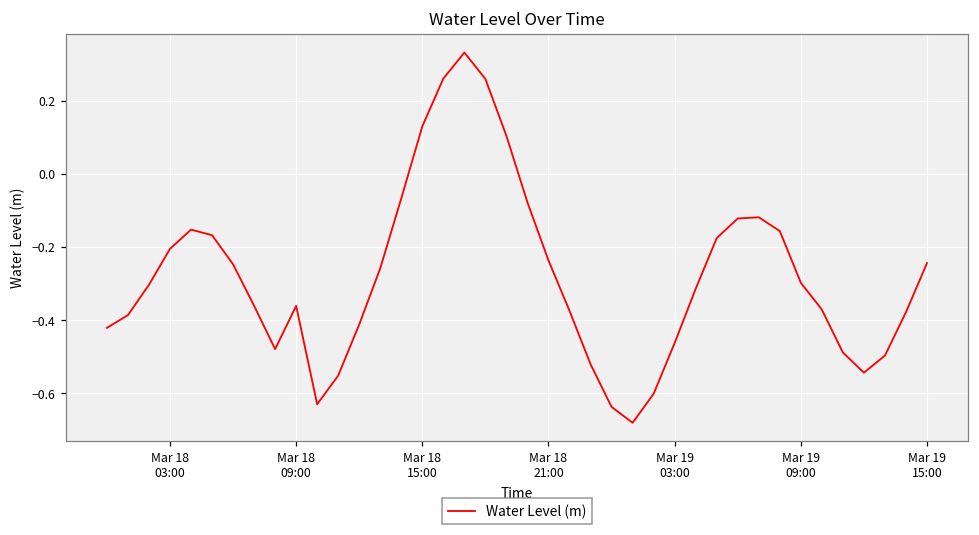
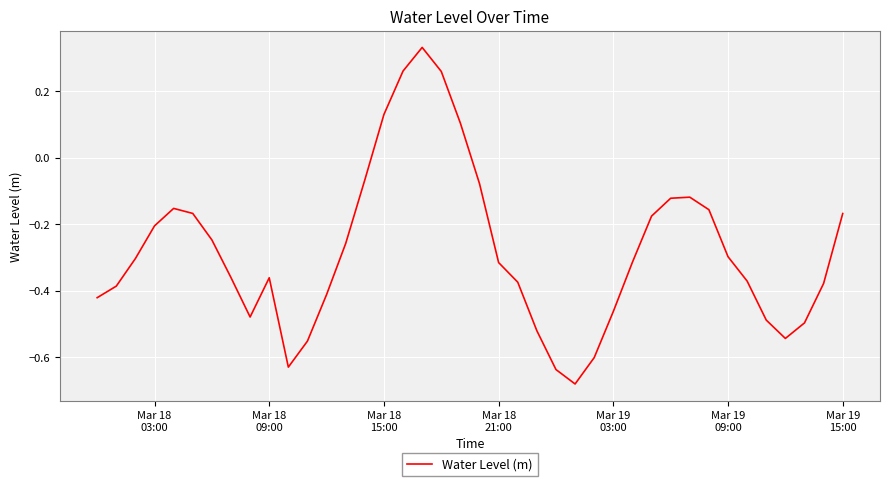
  {
    "Mar 18 03:00": -0.21,
    "Mar 18 09:00": -0.36,
    "Mar 18 15:00": 0.13,
-   "Mar 18 21:00": -0.24,
+   "Mar 18 21:00": -0.32,
    "Mar 19 03:00": -0.46,
    "Mar 19 09:00": -0.30,
-   "Mar 19 15:00": -0.24
+   "Mar 19 15:00": -0.17
  }
